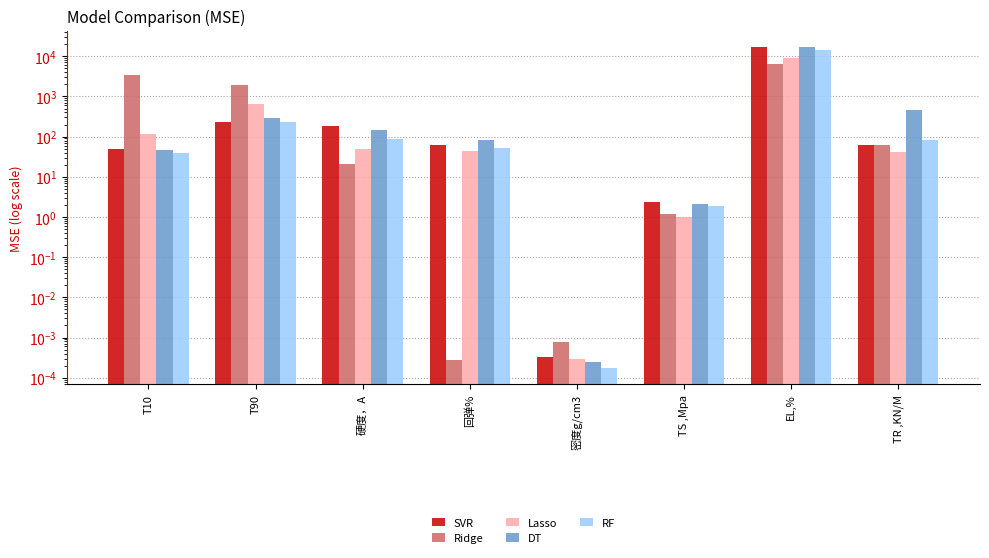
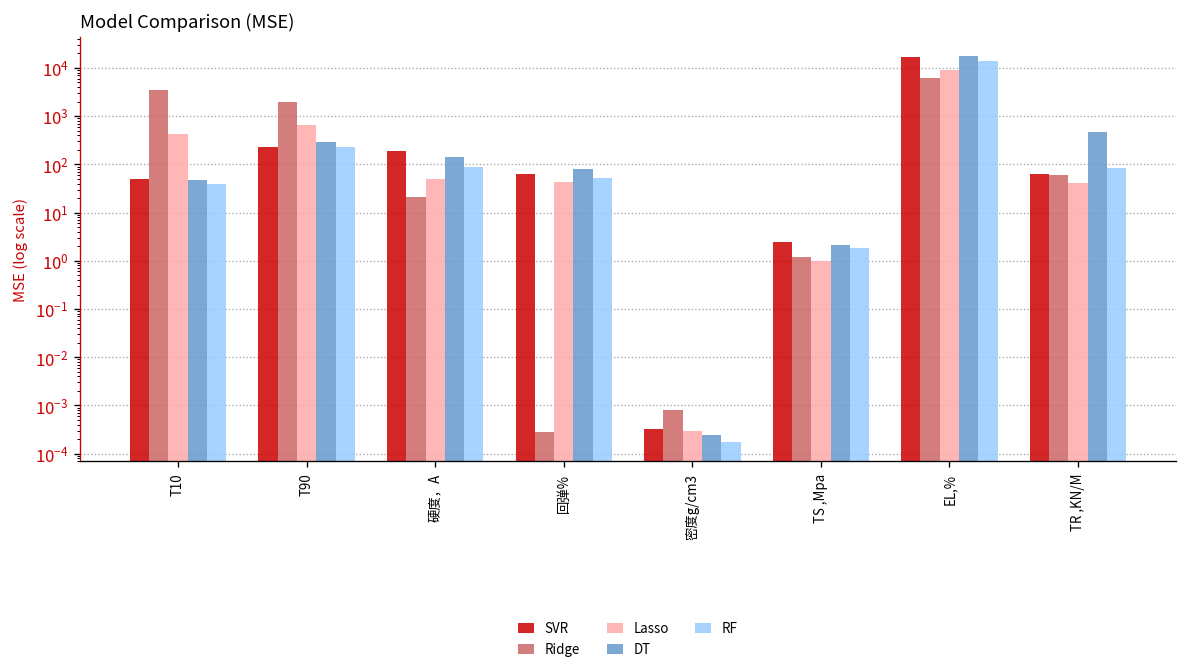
  {
    "SVR": {
      "T10": 50,
      "T90": 200,
      "硬度，A": 200,
      "回弹%": 60,
      "密度g/cm3": 0.0003,
      "TS ,Mpa": 2,
      "EL,%": 17000,
      "TR ,KN/M": 60
    },
    "Ridge": {
      "T10": 3000,
      "T90": 2000,
      "硬度，A": 20,
      "回弹%": 0.0003,
      "密度g/cm3": 0.0008,
      "TS ,Mpa": 1.2,
      "EL,%": 6000,
      "TR ,KN/M": 60
    },
    "Lasso": {
-     "T10": 120,
+     "T10": 400,
      "T90": 700,
      "硬度，A": 50,
      "回弹%": 40,
      "密度g/cm3": 0.0003,
      "TS ,Mpa": 1,
      "EL,%": 9000,
      "TR ,KN/M": 40
    },
    "DT": {
      "T10": 50,
      "T90": 300,
      "硬度，A": 140,
      "回弹%": 80,
      "密度g/cm3": 0.0002,
      "TS ,Mpa": 2,
      "EL,%": 17000,
      "TR ,KN/M": 500
    },
    "RF": {
      "T10": 40,
      "T90": 200,
      "硬度，A": 90,
      "回弹%": 50,
      "密度g/cm3": 0.0002,
      "TS ,Mpa": 2,
      "EL,%": 14000,
      "TR ,KN/M": 80
    }
  }
